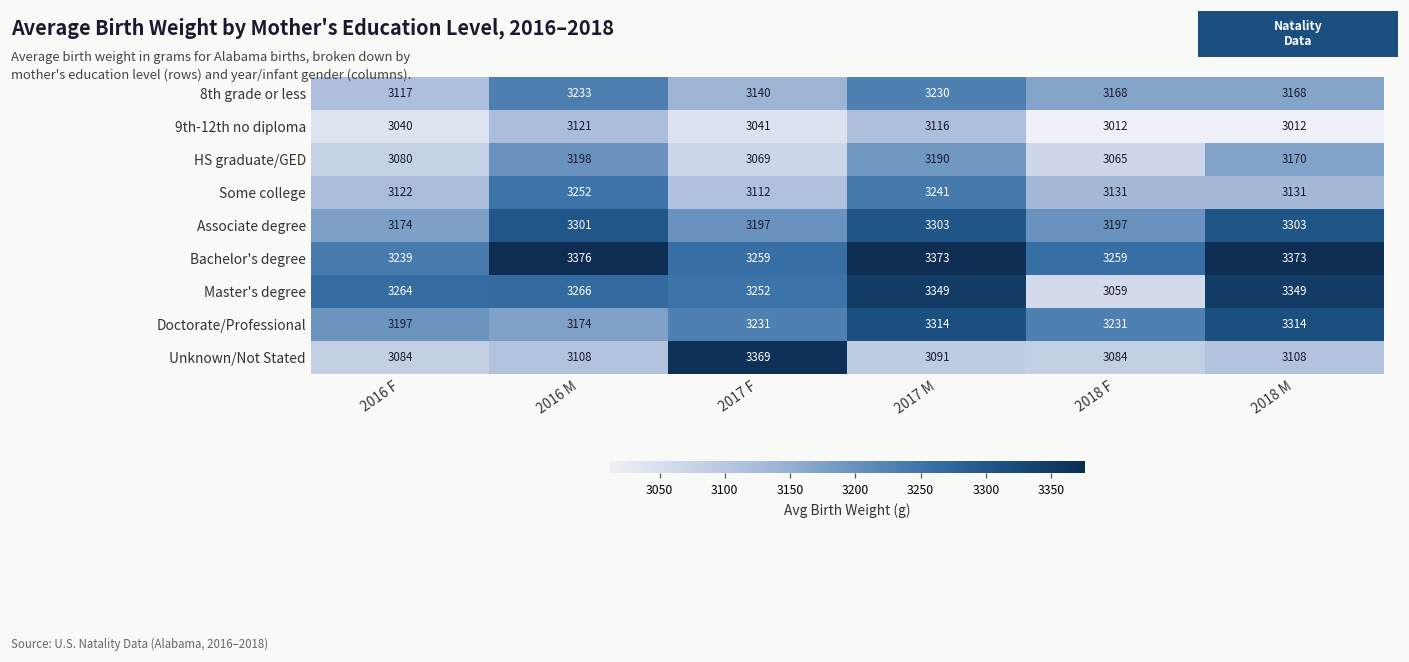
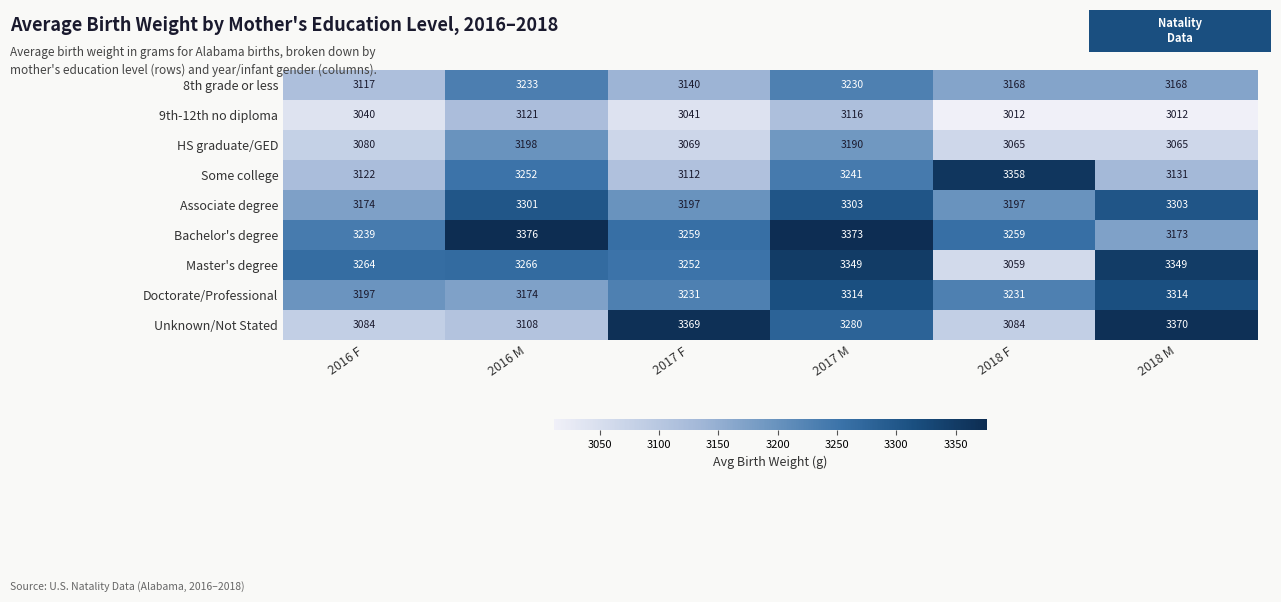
  {
    "8th grade or less": {
      "2016 F": 3117,
      "2016 M": 3233,
      "2017 F": 3140,
      "2017 M": 3230,
      "2018 F": 3168,
      "2018 M": 3168
    },
    "9th-12th no diploma": {
      "2016 F": 3040,
      "2016 M": 3121,
      "2017 F": 3041,
      "2017 M": 3116,
      "2018 F": 3012,
      "2018 M": 3012
    },
    "HS graduate/GED": {
      "2016 F": 3080,
      "2016 M": 3198,
      "2017 F": 3069,
      "2017 M": 3190,
      "2018 F": 3065,
-     "2018 M": 3170
+     "2018 M": 3065
    },
    "Some college": {
      "2016 F": 3122,
      "2016 M": 3252,
      "2017 F": 3112,
      "2017 M": 3241,
-     "2018 F": 3131,
+     "2018 F": 3358,
      "2018 M": 3131
    },
    "Associate degree": {
      "2016 F": 3174,
      "2016 M": 3301,
      "2017 F": 3197,
      "2017 M": 3303,
      "2018 F": 3197,
      "2018 M": 3303
    },
    "Bachelor's degree": {
      "2016 F": 3239,
      "2016 M": 3376,
      "2017 F": 3259,
      "2017 M": 3373,
      "2018 F": 3259,
-     "2018 M": 3373
+     "2018 M": 3173
    },
    "Master's degree": {
      "2016 F": 3264,
      "2016 M": 3266,
      "2017 F": 3252,
      "2017 M": 3349,
      "2018 F": 3059,
      "2018 M": 3349
    },
    "Doctorate/Professional": {
      "2016 F": 3197,
      "2016 M": 3174,
      "2017 F": 3231,
      "2017 M": 3314,
      "2018 F": 3231,
      "2018 M": 3314
    },
    "Unknown/Not Stated": {
      "2016 F": 3084,
      "2016 M": 3108,
      "2017 F": 3369,
-     "2017 M": 3091,
+     "2017 M": 3280,
      "2018 F": 3084,
-     "2018 M": 3108
+     "2018 M": 3370
    }
  }
